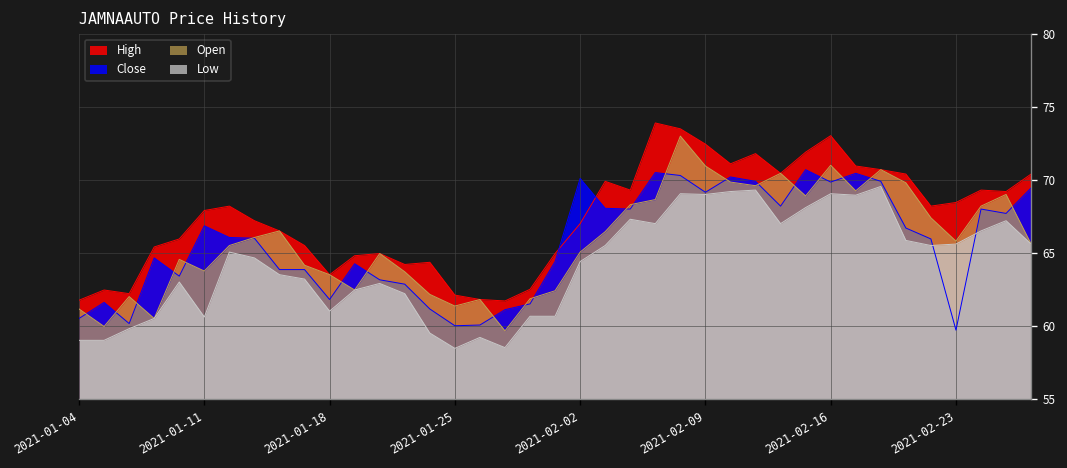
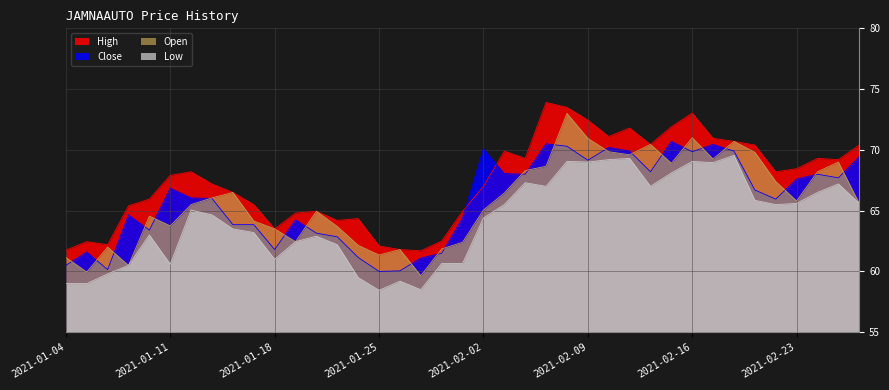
  {
    "High": {
      "2021-01-04": 61.8,
      "2021-01-11": 67.9,
      "2021-01-25": 62.1,
      "2021-02-02": 67.0,
      "2021-02-09": 72.5,
      "2021-02-16": 73.0,
      "2021-02-23": 68.5
    },
    "Close": {
      "2021-01-04": 60.5,
      "2021-01-11": 66.9,
      "2021-01-18": 61.8,
      "2021-01-25": 60.0,
      "2021-02-02": 70.1,
      "2021-02-16": 69.9,
-     "2021-02-23": 59.7
+     "2021-02-23": 67.6
    },
    "Open": {
      "2021-01-04": 61.2,
      "2021-01-11": 63.8,
      "2021-01-25": 61.4,
      "2021-02-02": 65.1,
      "2021-02-09": 71.0,
      "2021-02-16": 71.0
    },
    "Low": {
      "2021-01-04": 59.0,
      "2021-01-11": 60.6,
      "2021-01-18": 61.0,
      "2021-01-25": 58.5,
      "2021-02-02": 64.4,
      "2021-02-16": 69.1
    }
  }
